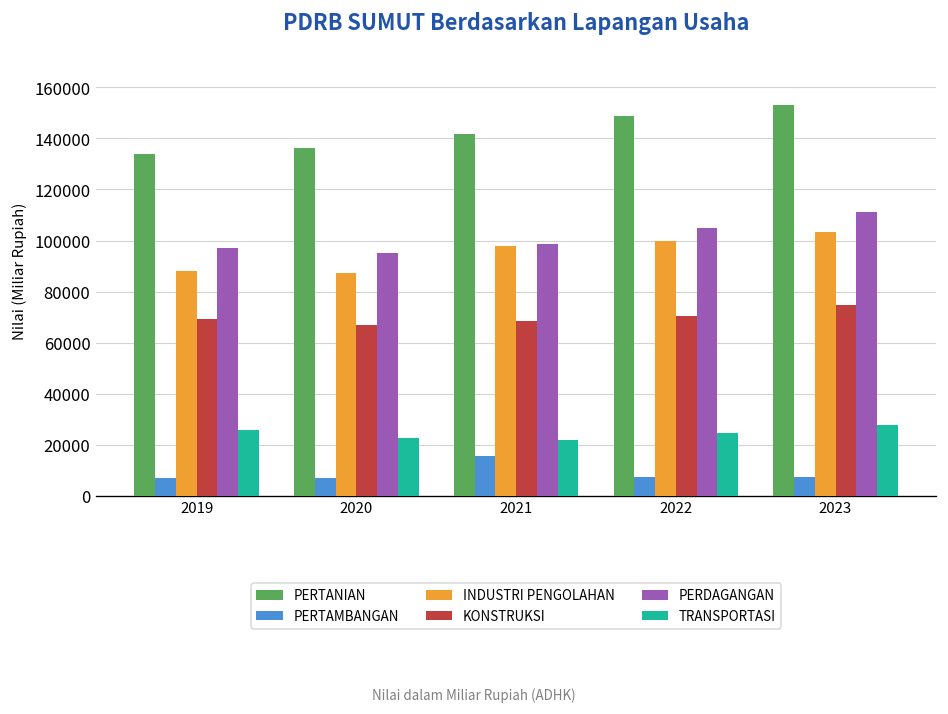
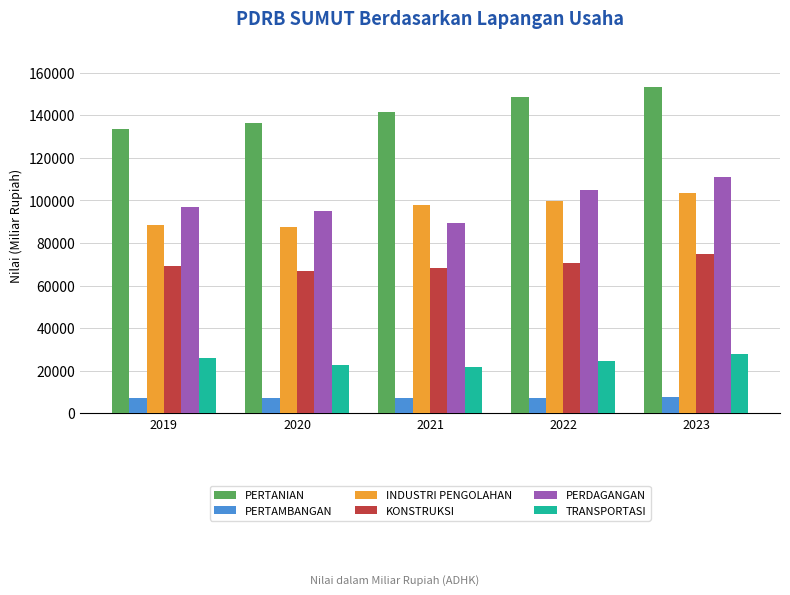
  {
    "PERTANIAN": {
      "2019": 134000,
      "2020": 136000,
      "2021": 142000,
      "2022": 149000,
      "2023": 153000
    },
    "PERTAMBANGAN": {
      "2019": 7000,
      "2020": 7000,
-     "2021": 15000,
+     "2021": 7000,
      "2022": 7000,
      "2023": 8000
    },
    "INDUSTRI PENGOLAHAN": {
      "2019": 88000,
      "2020": 87000,
      "2021": 98000,
      "2022": 100000,
      "2023": 103000
    },
    "KONSTRUKSI": {
      "2019": 69000,
      "2020": 67000,
      "2021": 68000,
      "2022": 70000,
      "2023": 75000
    },
    "PERDAGANGAN": {
      "2019": 97000,
      "2020": 95000,
-     "2021": 99000,
+     "2021": 89000,
      "2022": 105000,
      "2023": 111000
    },
    "TRANSPORTASI": {
      "2019": 26000,
      "2020": 22000,
      "2021": 22000,
      "2022": 24000,
      "2023": 28000
    }
  }
